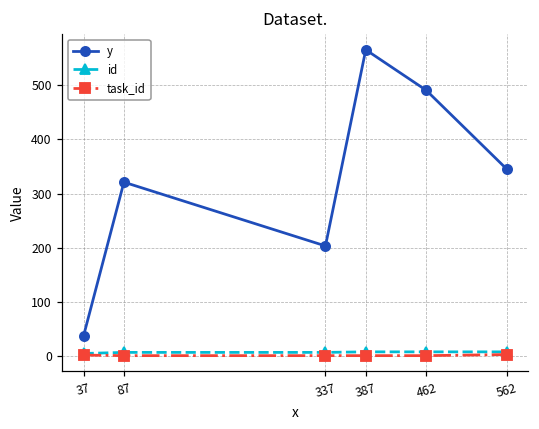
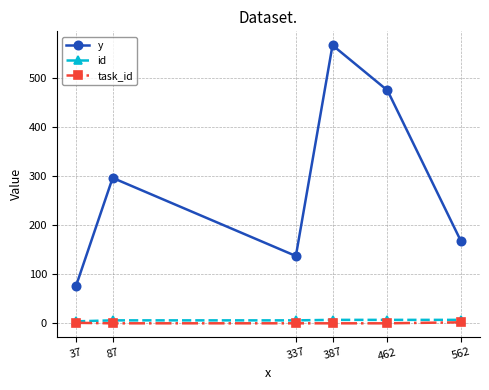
  {
    "y": {
-     "37": 40,
-     "87": 320,
-     "337": 200,
+     "37": 80,
+     "87": 300,
+     "337": 140,
      "387": 570,
-     "462": 490,
-     "562": 350
+     "462": 470,
+     "562": 170
    },
    "id": {
      "87": 10,
      "337": 10,
      "387": 10,
      "462": 10
    },
    "task_id": {
      "87": 0,
      "337": 0,
      "387": 0,
      "462": 0
    }
  }
